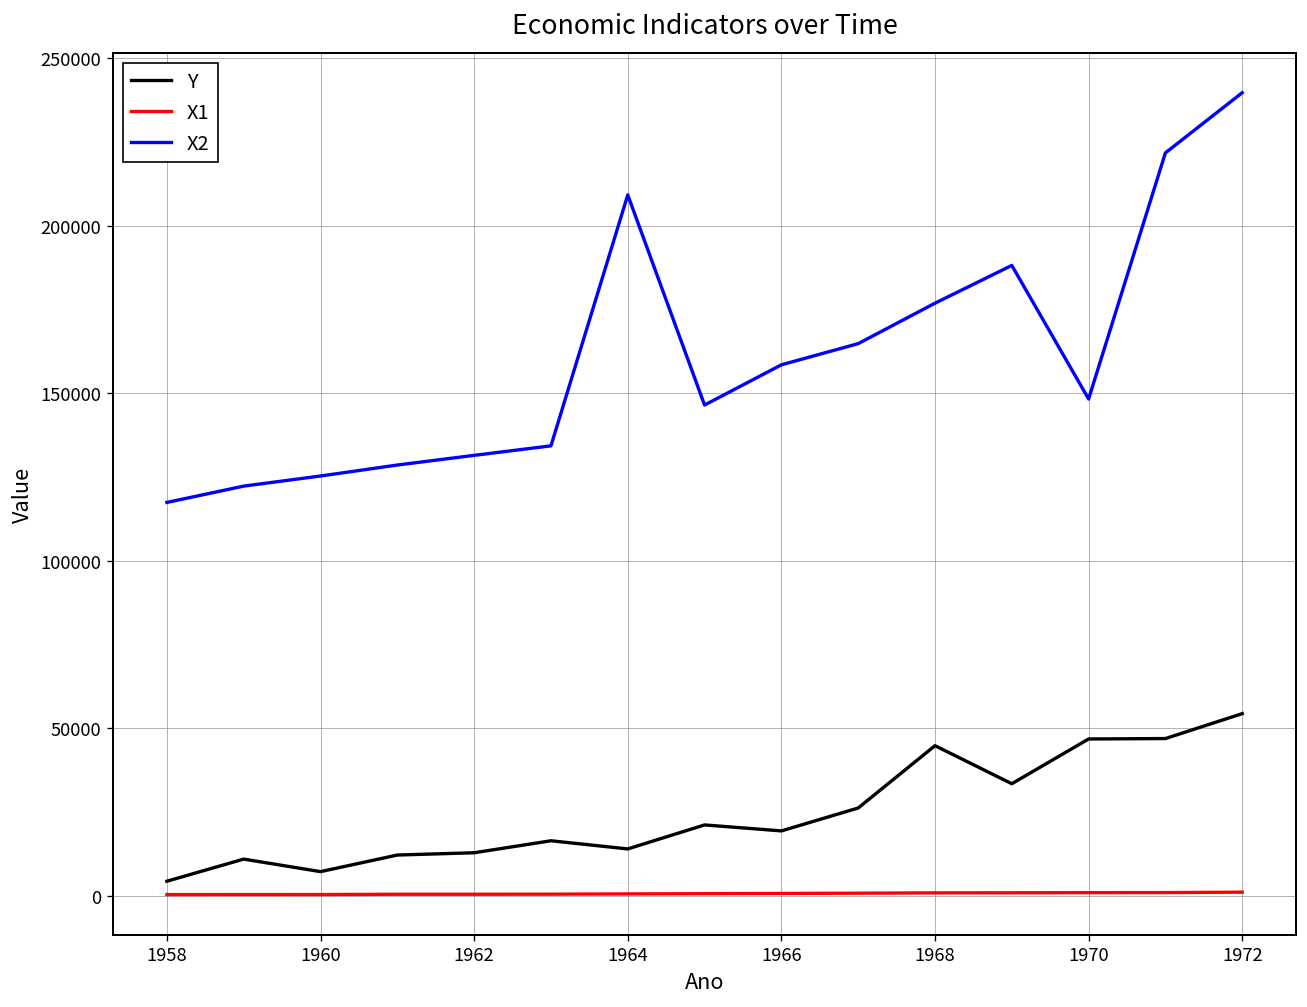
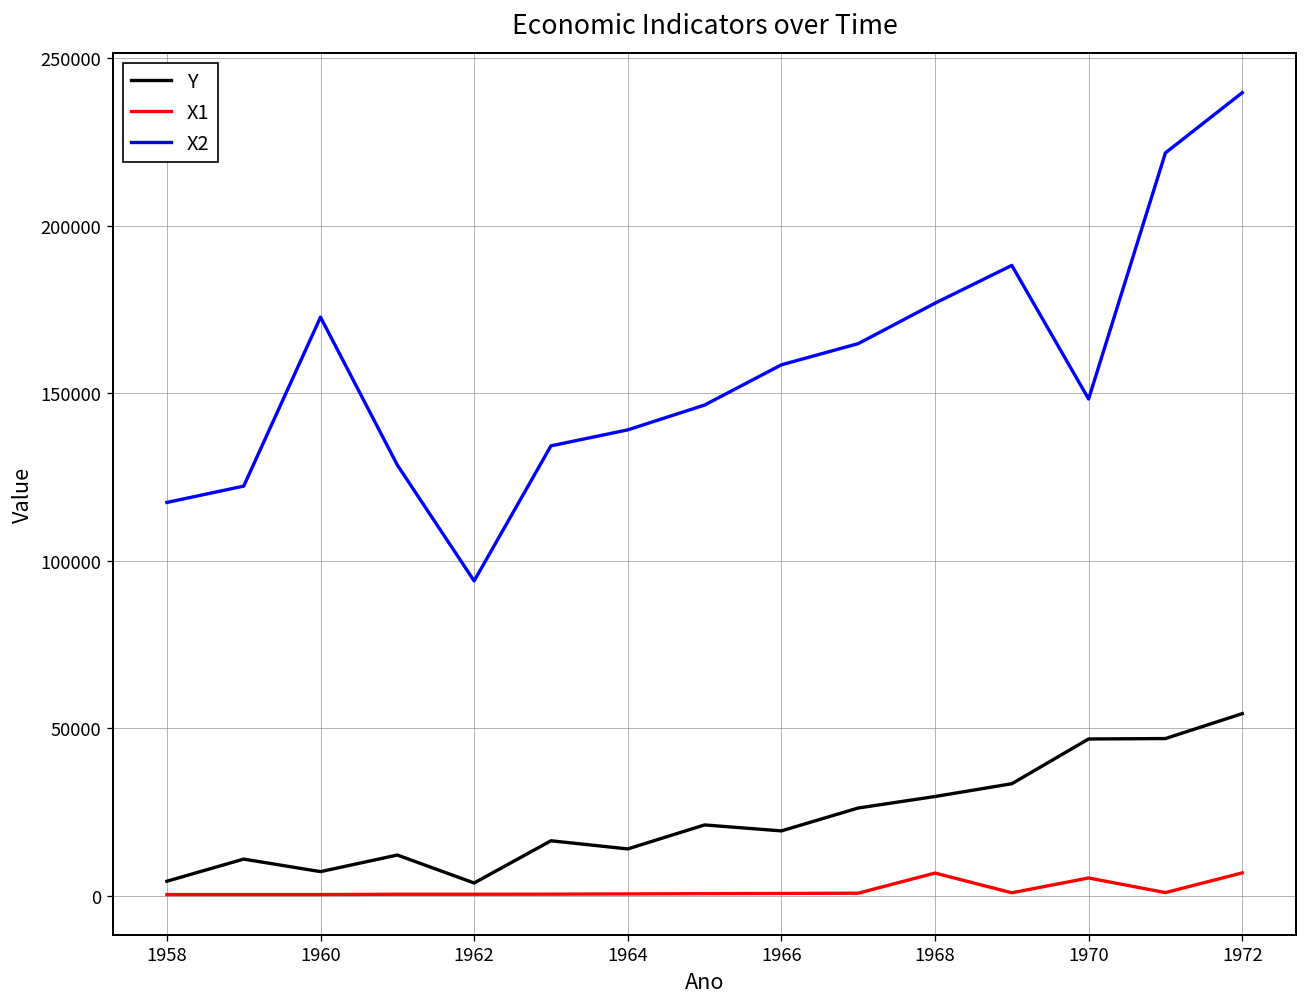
  {
    "Y": {
      "1958": 4000,
      "1960": 7000,
-     "1962": 13000,
+     "1962": 4000,
      "1964": 14000,
      "1966": 19000,
-     "1968": 45000,
+     "1968": 30000,
      "1970": 47000,
      "1972": 54000
    },
    "X1": {
      "1958": 0,
      "1960": 0,
      "1962": 0,
      "1964": 0,
      "1966": 1000,
-     "1968": 1000,
-     "1970": 1000,
-     "1972": 1000
+     "1968": 7000,
+     "1970": 5000,
+     "1972": 7000
    },
    "X2": {
      "1958": 117000,
-     "1960": 125000,
-     "1962": 131000,
-     "1964": 209000,
+     "1960": 173000,
+     "1962": 94000,
+     "1964": 139000,
      "1966": 158000,
      "1968": 177000,
      "1970": 148000,
      "1972": 240000
    }
  }
